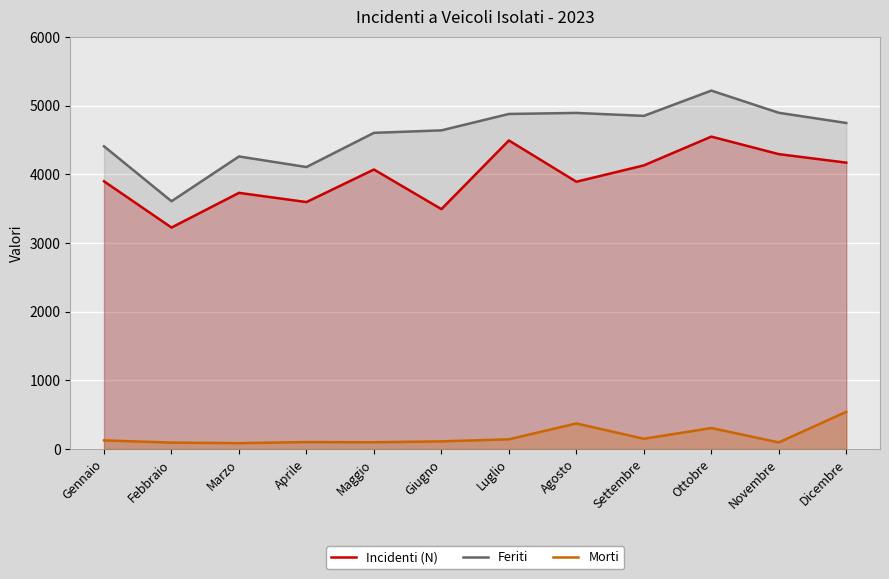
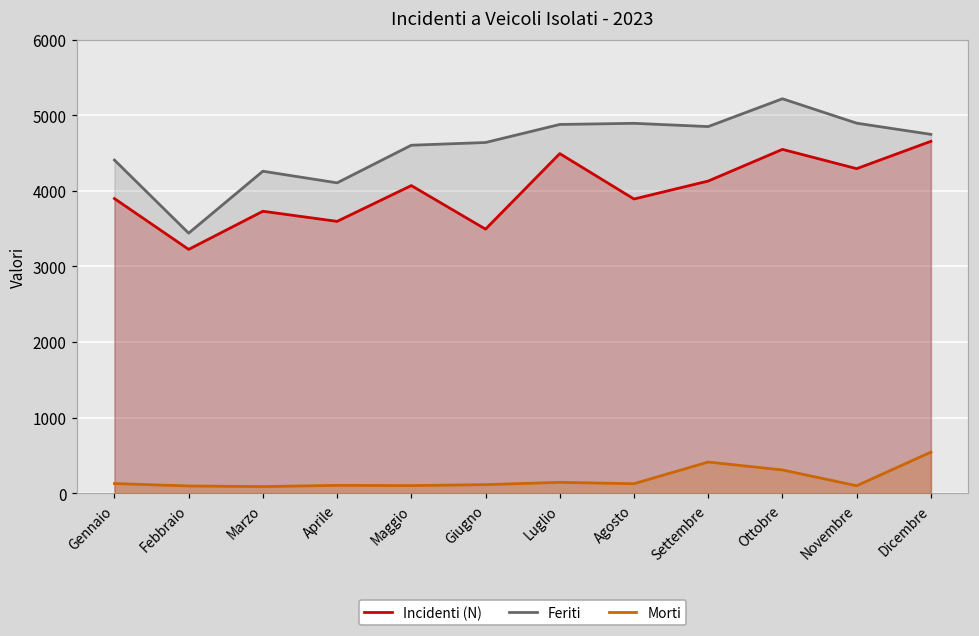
  {
    "Incidenti (N)": {
      "Gennaio": 3900,
      "Febbraio": 3200,
      "Marzo": 3700,
      "Aprile": 3600,
      "Maggio": 4100,
      "Giugno": 3500,
      "Luglio": 4500,
      "Agosto": 3900,
      "Settembre": 4100,
      "Ottobre": 4600,
      "Novembre": 4300,
-     "Dicembre": 4200
+     "Dicembre": 4700
    },
    "Feriti": {
      "Gennaio": 4400,
-     "Febbraio": 3600,
+     "Febbraio": 3400,
      "Marzo": 4300,
      "Aprile": 4100,
      "Maggio": 4600,
      "Giugno": 4600,
      "Luglio": 4900,
      "Agosto": 4900,
      "Settembre": 4900,
      "Ottobre": 5200,
      "Novembre": 4900,
      "Dicembre": 4700
    },
    "Morti": {
      "Gennaio": 100,
      "Febbraio": 100,
      "Marzo": 100,
      "Aprile": 100,
      "Maggio": 100,
      "Giugno": 100,
      "Luglio": 100,
-     "Agosto": 400,
-     "Settembre": 200,
+     "Agosto": 100,
+     "Settembre": 400,
      "Ottobre": 300,
      "Novembre": 100,
      "Dicembre": 500
    }
  }
